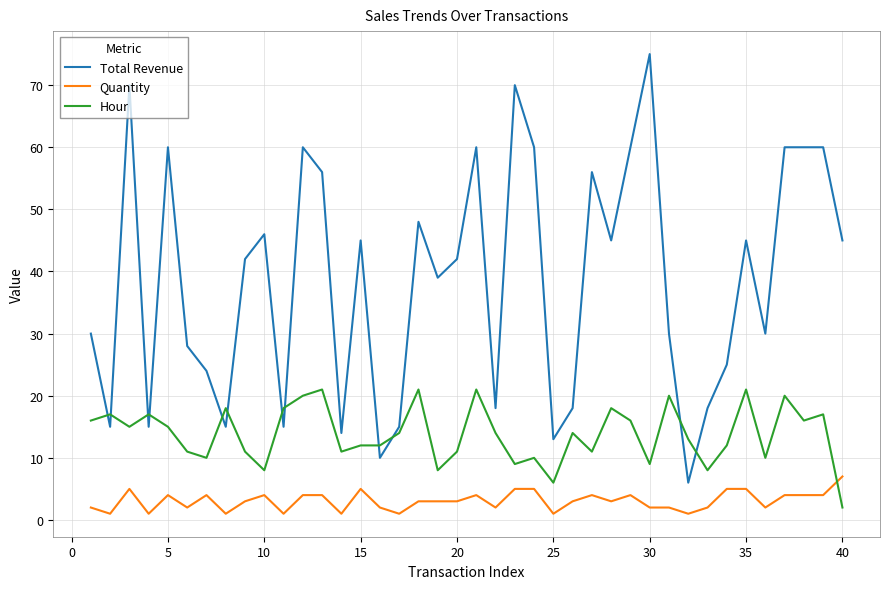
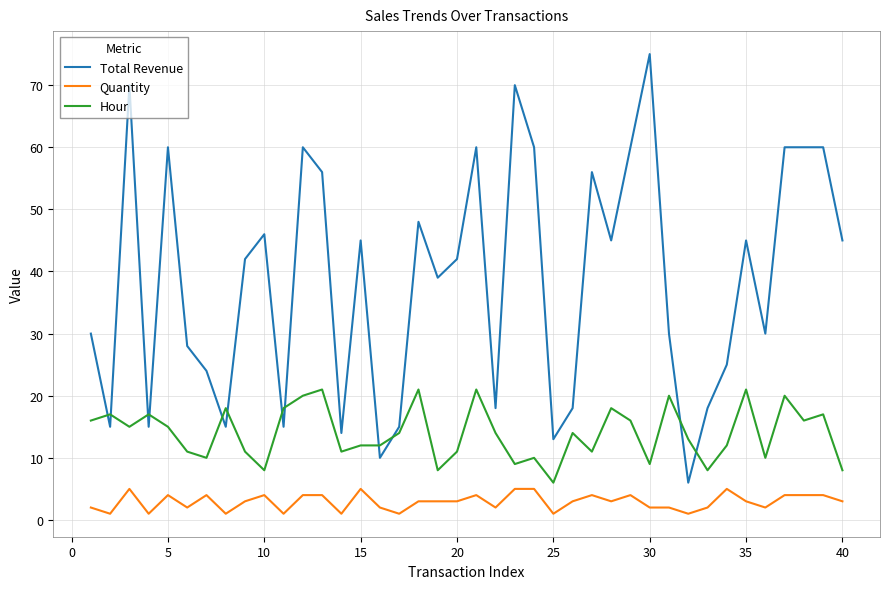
  {
    "Total Revenue": {
      "5": 60,
      "10": 46,
      "15": 45,
      "20": 42,
      "25": 13,
      "30": 75,
      "35": 45,
      "40": 45
    },
    "Quantity": {
      "5": 4,
      "10": 4,
      "15": 5,
      "20": 3,
      "25": 1,
      "30": 2,
-     "35": 5,
-     "40": 7
+     "35": 3,
+     "40": 3
    },
    "Hour": {
      "5": 15,
      "10": 8,
      "15": 12,
      "20": 11,
      "25": 6,
      "30": 9,
      "35": 21,
-     "40": 2
+     "40": 8
    }
  }
